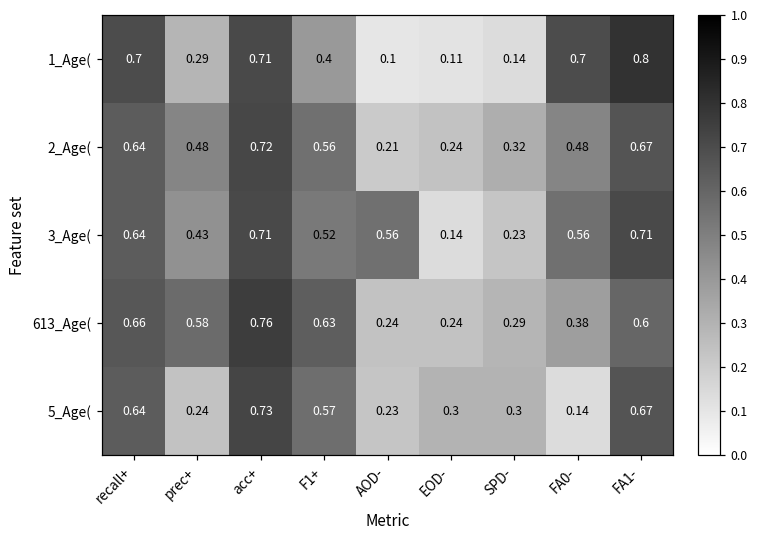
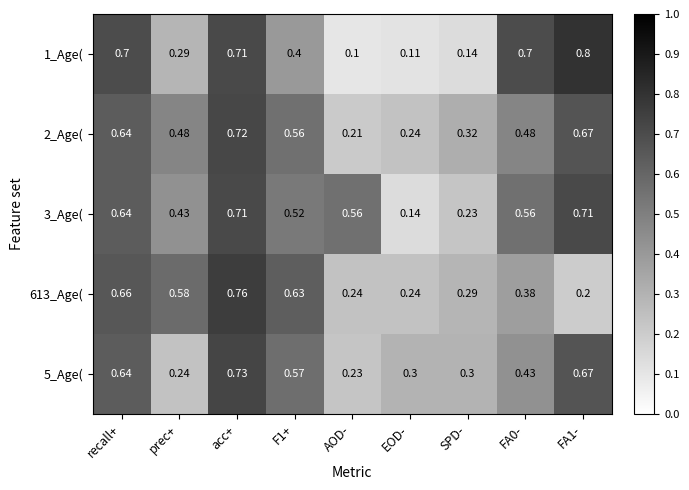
  {
    "1_Age(": {
      "recall+": 0.7,
      "prec+": 0.29,
      "acc+": 0.71,
      "F1+": 0.4,
      "AOD-": 0.1,
      "EOD-": 0.11,
      "SPD-": 0.14,
      "FA0-": 0.7,
      "FA1-": 0.8
    },
    "2_Age(": {
      "recall+": 0.64,
      "prec+": 0.48,
      "acc+": 0.72,
      "F1+": 0.56,
      "AOD-": 0.21,
      "EOD-": 0.24,
      "SPD-": 0.32,
      "FA0-": 0.48,
      "FA1-": 0.67
    },
    "3_Age(": {
      "recall+": 0.64,
      "prec+": 0.43,
      "acc+": 0.71,
      "F1+": 0.52,
      "AOD-": 0.56,
      "EOD-": 0.14,
      "SPD-": 0.23,
      "FA0-": 0.56,
      "FA1-": 0.71
    },
    "613_Age(": {
      "recall+": 0.66,
      "prec+": 0.58,
      "acc+": 0.76,
      "F1+": 0.63,
      "AOD-": 0.24,
      "EOD-": 0.24,
      "SPD-": 0.29,
      "FA0-": 0.38,
-     "FA1-": 0.6
+     "FA1-": 0.2
    },
    "5_Age(": {
      "recall+": 0.64,
      "prec+": 0.24,
      "acc+": 0.73,
      "F1+": 0.57,
      "AOD-": 0.23,
      "EOD-": 0.3,
      "SPD-": 0.3,
-     "FA0-": 0.14,
+     "FA0-": 0.43,
      "FA1-": 0.67
    }
  }
